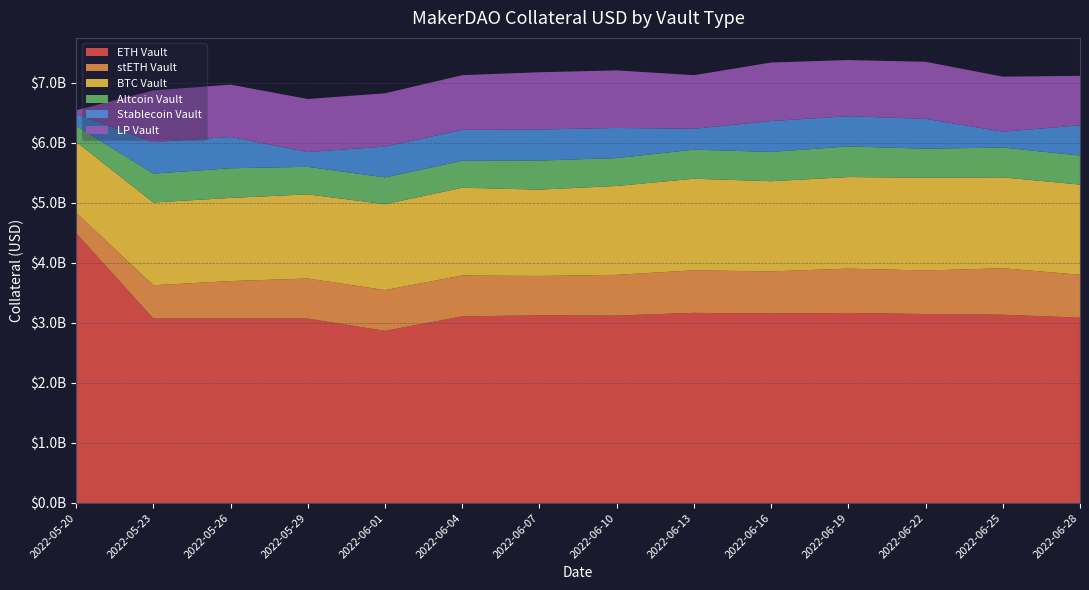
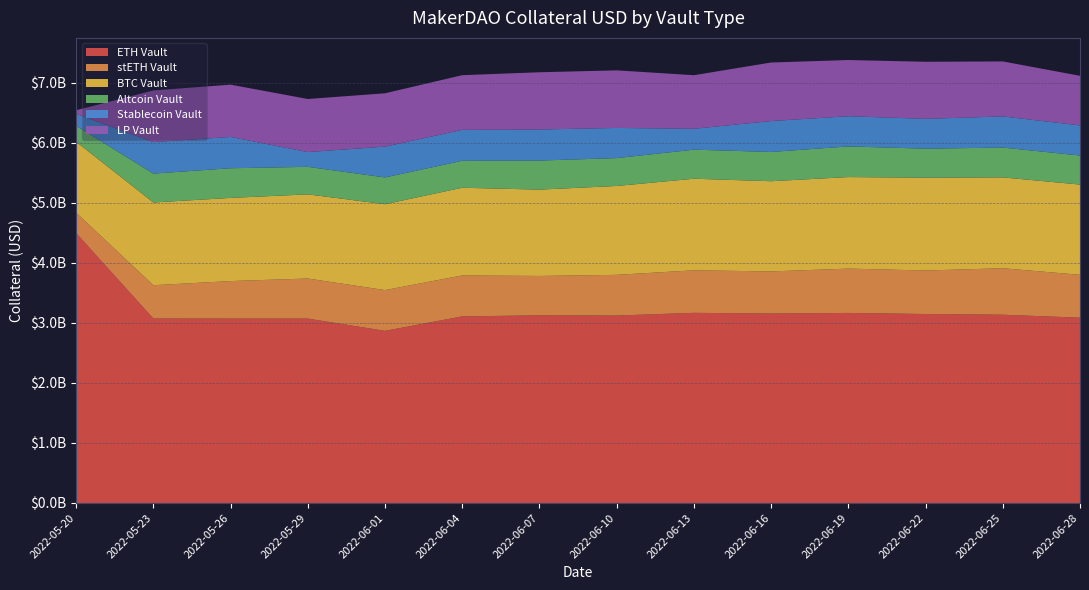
  {
    "ETH Vault": {
      "2022-05-20": "$4500000000",
      "2022-05-23": "$3100000000",
      "2022-05-26": "$3100000000",
      "2022-05-29": "$3100000000",
      "2022-06-01": "$2900000000",
      "2022-06-04": "$3100000000",
      "2022-06-07": "$3100000000",
      "2022-06-10": "$3100000000",
      "2022-06-13": "$3200000000",
      "2022-06-16": "$3200000000",
      "2022-06-19": "$3200000000",
      "2022-06-22": "$3100000000",
      "2022-06-25": "$3100000000",
      "2022-06-28": "$3100000000"
    },
    "Altcoin Vault": {
      "2022-05-20": "$300000000",
      "2022-05-23": "$500000000",
      "2022-05-26": "$500000000",
      "2022-05-29": "$500000000",
      "2022-06-01": "$400000000",
      "2022-06-04": "$400000000",
      "2022-06-07": "$500000000",
      "2022-06-10": "$500000000",
      "2022-06-13": "$500000000",
      "2022-06-16": "$500000000",
      "2022-06-19": "$500000000",
      "2022-06-22": "$500000000",
      "2022-06-25": "$500000000",
      "2022-06-28": "$500000000"
    },
    "Stablecoin Vault": {
      "2022-05-20": "$200000000",
      "2022-05-23": "$500000000",
      "2022-05-26": "$500000000",
      "2022-05-29": "$200000000",
      "2022-06-01": "$500000000",
      "2022-06-04": "$500000000",
      "2022-06-07": "$500000000",
      "2022-06-10": "$500000000",
      "2022-06-13": "$300000000",
      "2022-06-16": "$500000000",
      "2022-06-19": "$500000000",
      "2022-06-22": "$500000000",
-     "2022-06-25": "$300000000",
+     "2022-06-25": "$500000000",
      "2022-06-28": "$500000000"
    },
    "LP Vault": {
      "2022-05-20": "$100000000",
      "2022-05-26": "$900000000",
      "2022-05-29": "$900000000",
      "2022-06-01": "$900000000",
      "2022-06-04": "$900000000",
      "2022-06-07": "$1000000000",
      "2022-06-10": "$1000000000",
      "2022-06-13": "$900000000",
      "2022-06-16": "$1000000000",
      "2022-06-19": "$900000000",
      "2022-06-22": "$1000000000",
      "2022-06-25": "$900000000",
      "2022-06-28": "$800000000"
    }
  }
